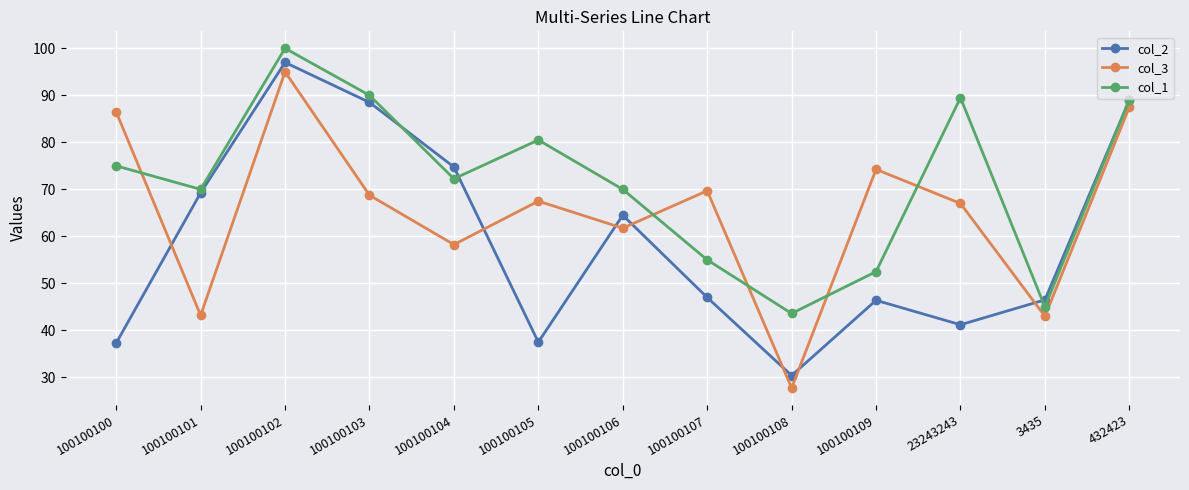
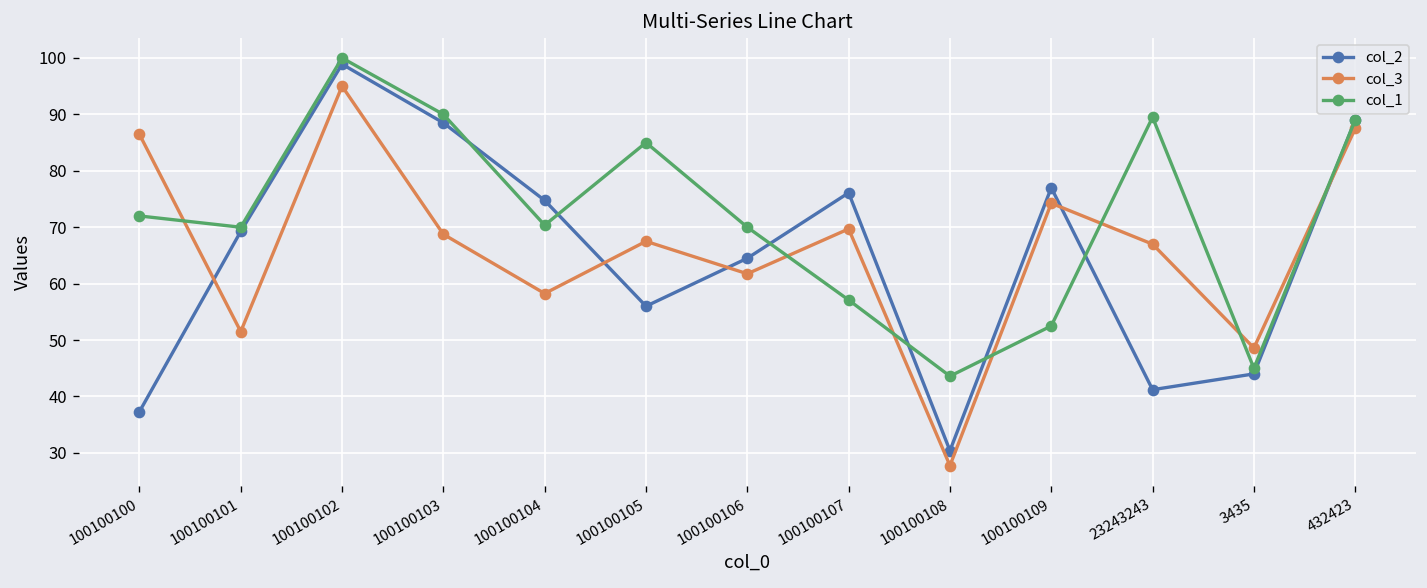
  {
    "col_2": {
      "100100100": 37,
      "100100101": 69,
-     "100100102": 97,
+     "100100102": 99,
      "100100103": 89,
      "100100104": 75,
-     "100100105": 38,
+     "100100105": 56,
      "100100106": 65,
-     "100100107": 47,
+     "100100107": 76,
      "100100108": 30,
-     "100100109": 46,
+     "100100109": 77,
      "23243243": 41,
-     "3435": 47
+     "3435": 44
    },
    "col_3": {
      "100100100": 86,
-     "100100101": 43,
+     "100100101": 52,
      "100100102": 95,
      "100100103": 69,
      "100100104": 58,
      "100100105": 68,
      "100100106": 62,
      "100100107": 70,
      "100100108": 28,
      "100100109": 74,
      "23243243": 67,
-     "3435": 43,
+     "3435": 49,
      "432423": 88
    },
    "col_1": {
-     "100100100": 75,
+     "100100100": 72,
      "100100101": 70,
      "100100102": 100,
      "100100103": 90,
-     "100100104": 72,
-     "100100105": 81,
+     "100100104": 70,
+     "100100105": 85,
      "100100106": 70,
-     "100100107": 55,
+     "100100107": 57,
      "100100108": 44,
      "100100109": 53,
      "23243243": 90,
      "3435": 45
    }
  }
